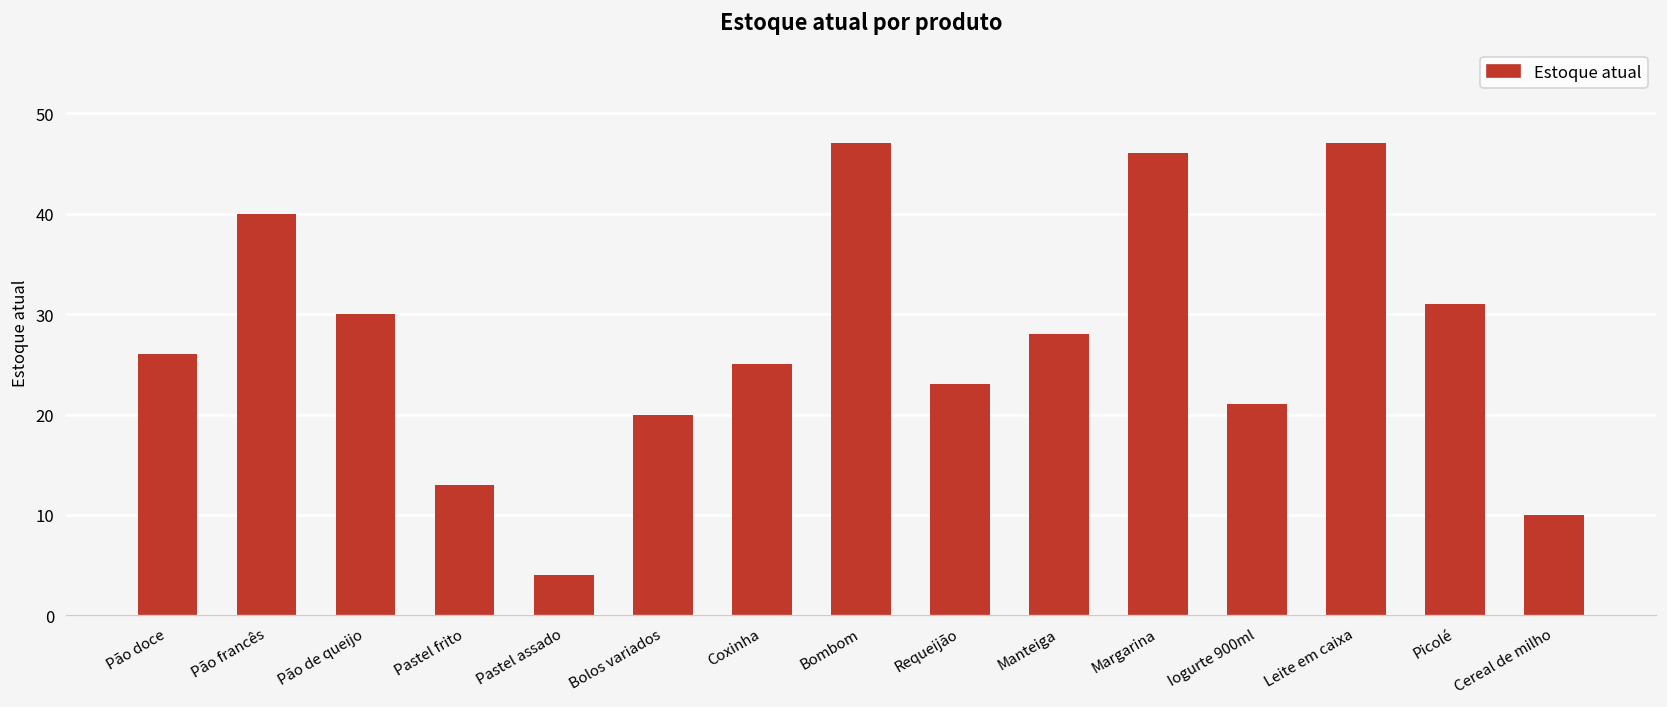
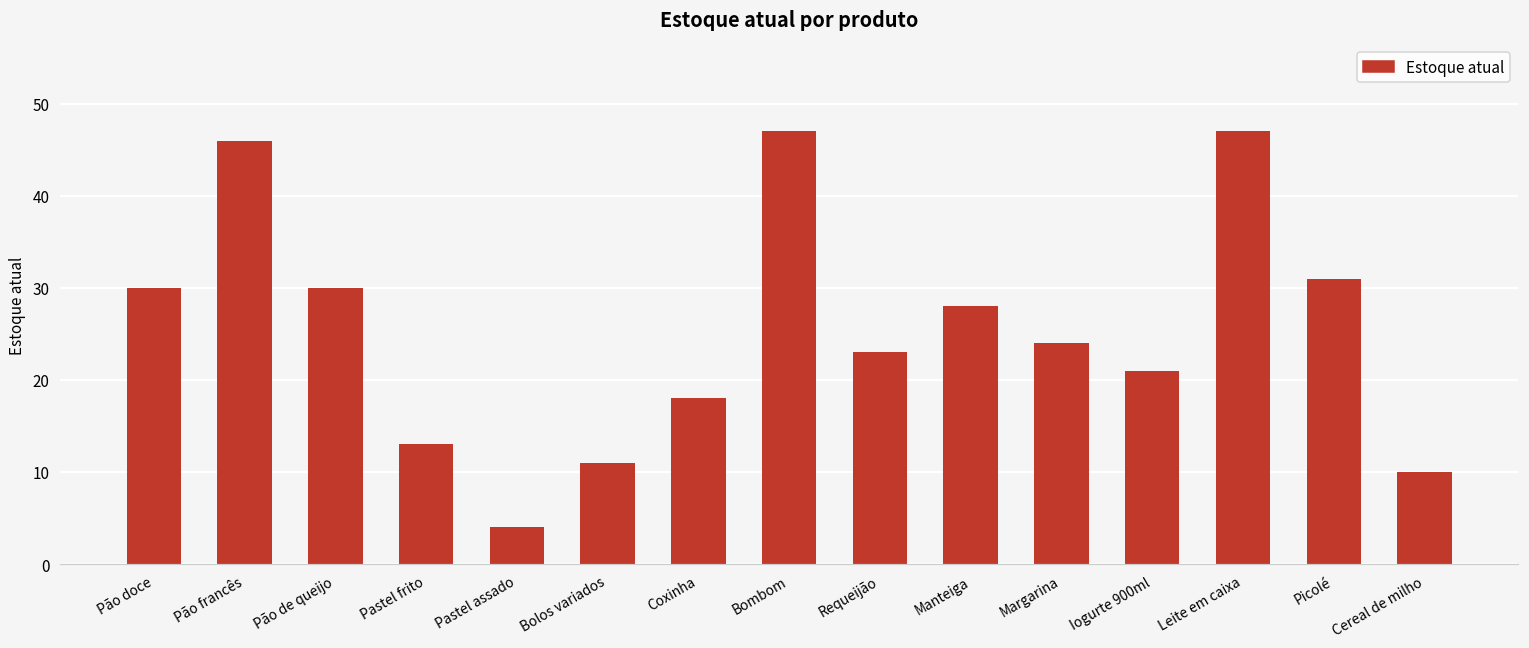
  {
-   "Pão doce": 26,
-   "Pão francês": 40,
+   "Pão doce": 30,
+   "Pão francês": 46,
    "Pão de queijo": 30,
    "Pastel frito": 13,
    "Pastel assado": 4,
-   "Bolos variados": 20,
-   "Coxinha": 25,
+   "Bolos variados": 11,
+   "Coxinha": 18,
    "Bombom": 47,
    "Requeijão": 23,
    "Manteiga": 28,
-   "Margarina": 46,
+   "Margarina": 24,
    "Iogurte 900ml": 21,
    "Leite em caixa": 47,
    "Picolé": 31,
    "Cereal de milho": 10
  }
